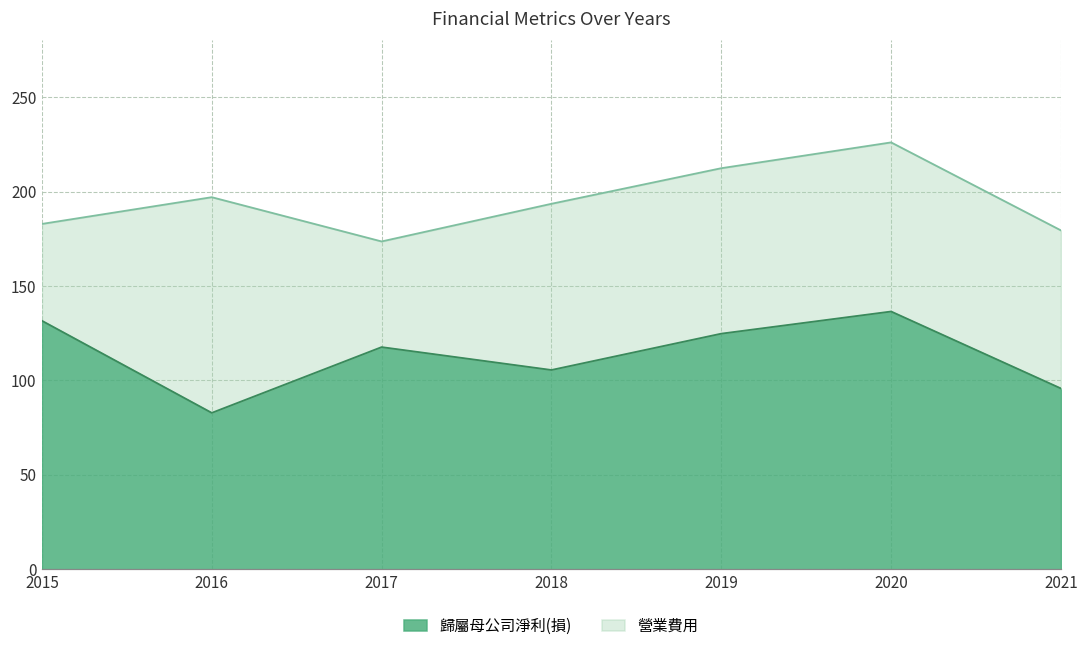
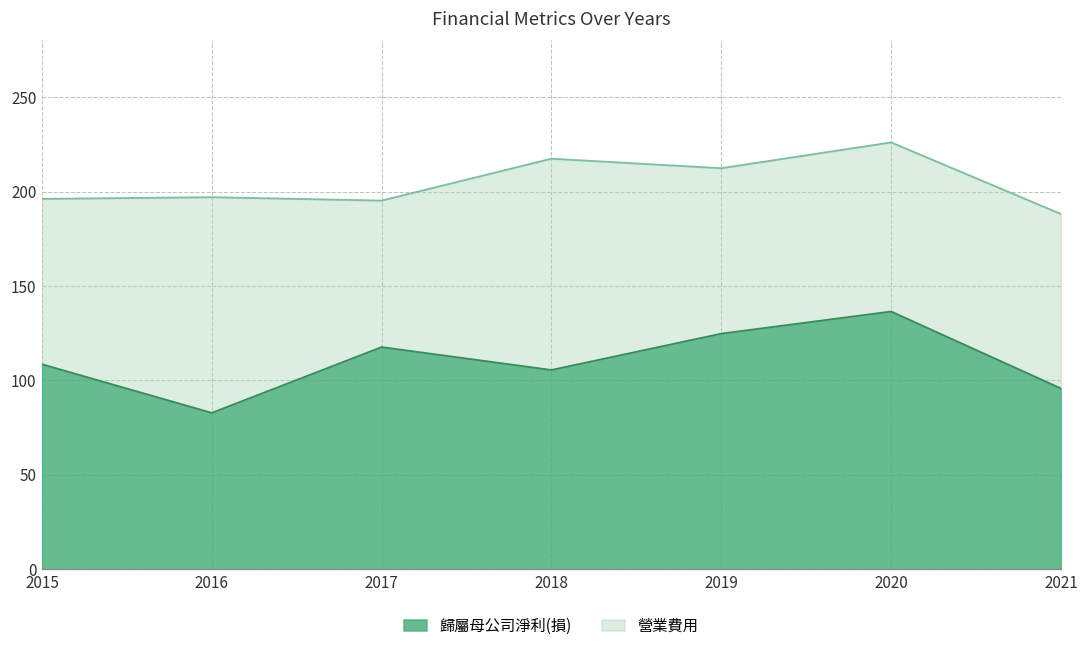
  {
    "歸屬母公司淨利(損)": {
-     "2015": 132,
+     "2015": 109,
      "2016": 83,
      "2017": 118,
      "2018": 106,
      "2019": 125,
      "2020": 137,
      "2021": 96
    },
    "營業費用": {
-     "2015": 183,
+     "2015": 196,
      "2016": 197,
-     "2017": 174,
-     "2018": 194,
+     "2017": 195,
+     "2018": 217,
      "2019": 212,
      "2020": 226,
-     "2021": 179
+     "2021": 188
    }
  }
